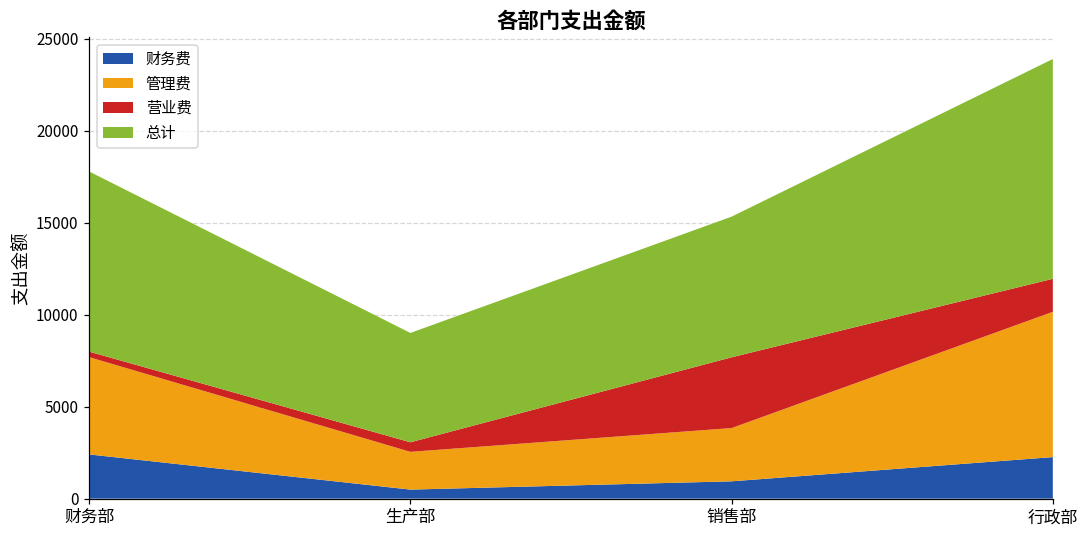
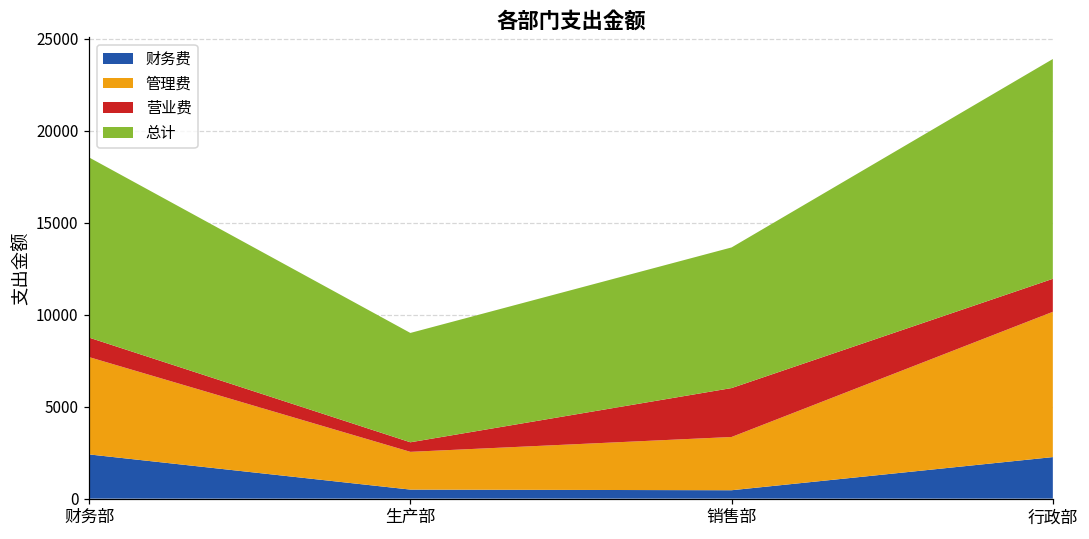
  {
    "财务费": {
-     "销售部": 900
+     "销售部": 500
    },
    "营业费": {
-     "财务部": 300,
-     "销售部": 3800
+     "财务部": 1100,
+     "销售部": 2700
    },
    "总计": {
      "财务部": 9800,
      "生产部": 5900,
      "销售部": 7600,
      "行政部": 11900
    }
  }
